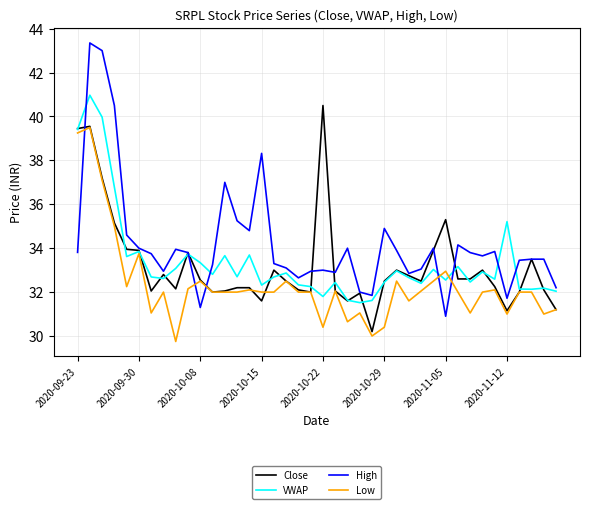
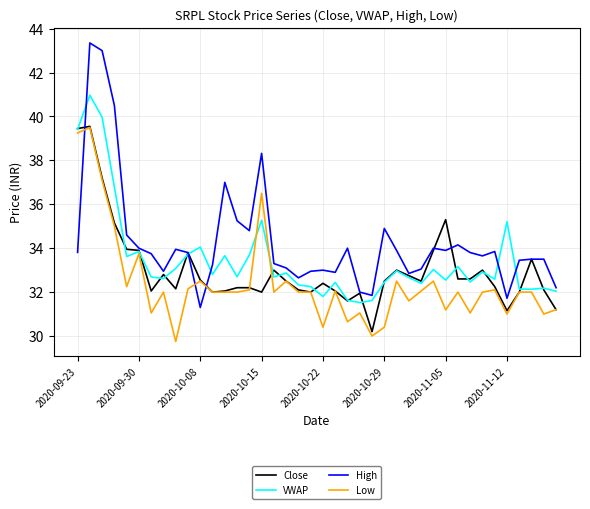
  {
    "Close": {
-     "2020-10-15": 31.6,
-     "2020-10-22": 40.5,
+     "2020-10-15": 32.0,
+     "2020-10-22": 32.4,
      "2020-11-05": 35.3,
      "2020-11-12": 31.2
    },
    "VWAP": {
-     "2020-10-08": 33.3,
-     "2020-10-15": 32.3,
+     "2020-10-08": 34.1,
+     "2020-10-15": 35.3,
      "2020-10-22": 31.8,
      "2020-11-05": 32.6,
      "2020-11-12": 35.2
    },
    "High": {
      "2020-09-23": 33.8,
      "2020-10-08": 31.3,
      "2020-10-15": 38.3,
      "2020-10-22": 33.0,
      "2020-10-29": 34.9,
-     "2020-11-05": 30.9,
+     "2020-11-05": 33.9,
      "2020-11-12": 31.7
    },
    "Low": {
      "2020-09-23": 39.3,
-     "2020-10-15": 32.0,
+     "2020-10-15": 36.5,
      "2020-10-22": 30.4,
      "2020-10-29": 30.4,
-     "2020-11-05": 33.0,
+     "2020-11-05": 31.2,
      "2020-11-12": 31.0
    }
  }
